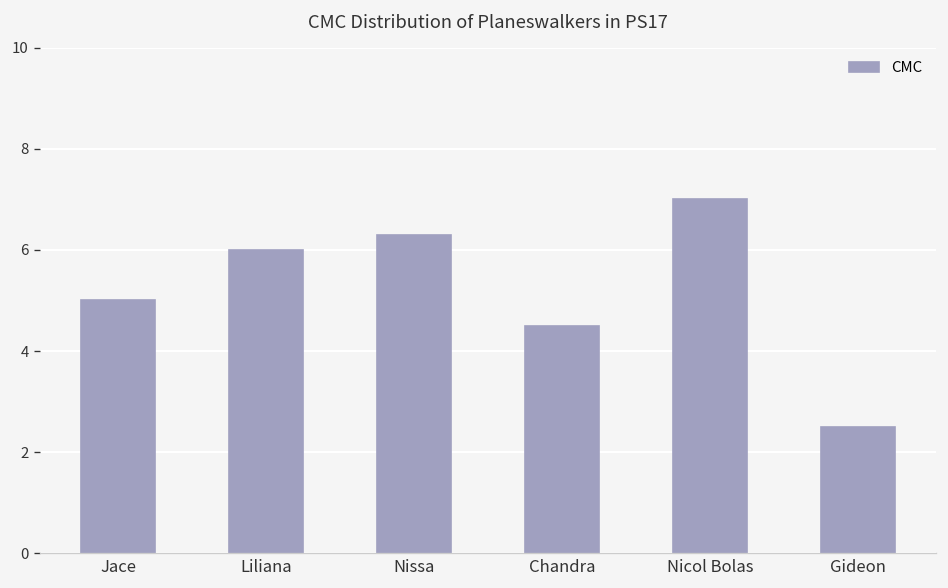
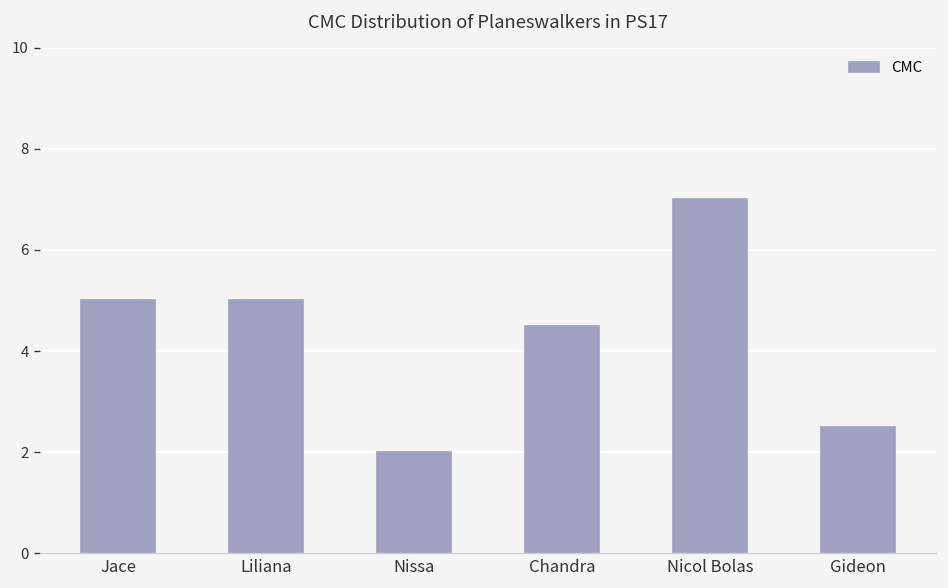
  {
    "Jace": 5.0,
-   "Liliana": 6,
-   "Nissa": 6.3,
+   "Liliana": 5,
+   "Nissa": 2.0,
    "Chandra": 4.5,
    "Nicol Bolas": 7.0,
    "Gideon": 2.5
  }
